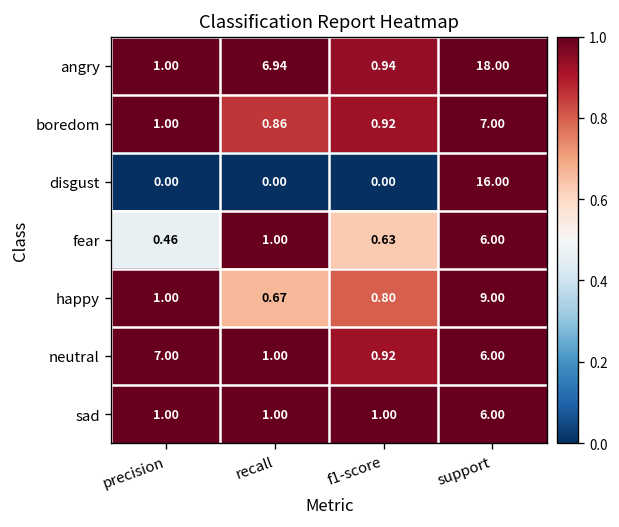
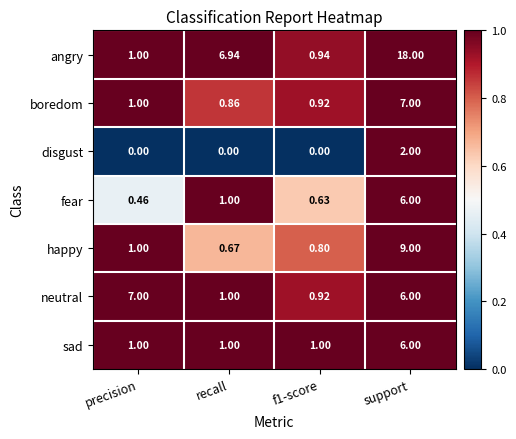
  {
    "angry": {
      "precision": 1.00,
      "recall": 6.94,
      "f1-score": 0.94,
      "support": 18.00
    },
    "boredom": {
      "precision": 1.00,
      "recall": 0.86,
      "f1-score": 0.92,
      "support": 7.00
    },
    "disgust": {
      "precision": 0.00,
      "recall": 0.00,
      "f1-score": 0.00,
-     "support": 16.00
+     "support": 2.00
    },
    "fear": {
      "precision": 0.46,
      "recall": 1.00,
      "f1-score": 0.63,
      "support": 6.00
    },
    "happy": {
      "precision": 1.00,
      "recall": 0.67,
      "f1-score": 0.80,
      "support": 9.00
    },
    "neutral": {
      "precision": 7.00,
      "recall": 1.00,
      "f1-score": 0.92,
      "support": 6.00
    },
    "sad": {
      "precision": 1.00,
      "recall": 1.00,
      "f1-score": 1.00,
      "support": 6.00
    }
  }
